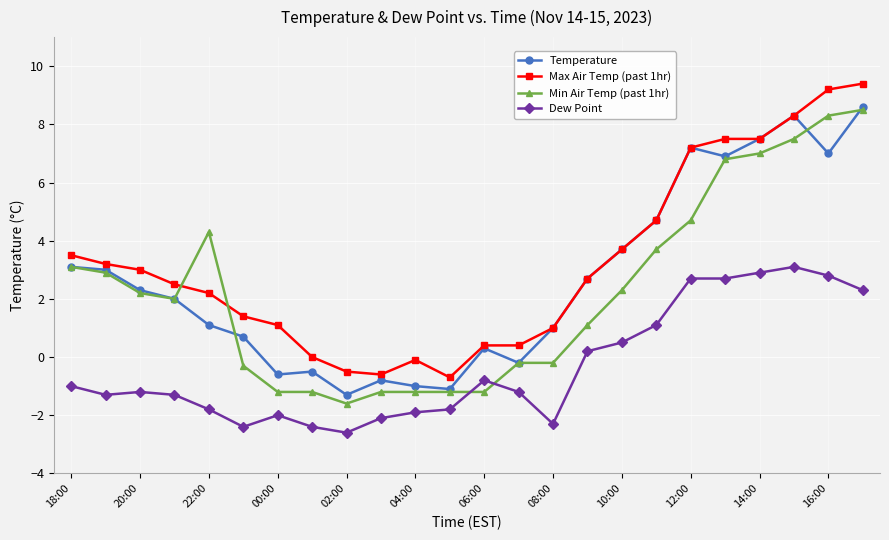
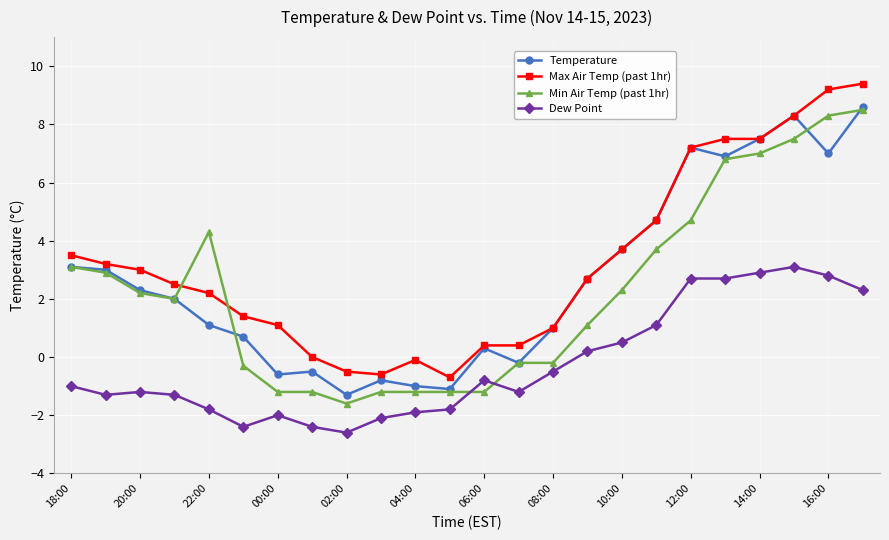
  {
    "Temperature": {
      "20:00": 2.3,
      "22:00": 1.1,
      "00:00": -0.6,
      "02:00": -1.3,
      "04:00": -1.0,
      "06:00": 0.3,
      "16:00": 7.0
    },
    "Max Air Temp (past 1hr)": {
      "18:00": 3.5,
      "20:00": 3.0,
      "22:00": 2.2,
      "00:00": 1.1,
      "02:00": -0.5,
      "04:00": -0.1,
      "06:00": 0.4,
      "16:00": 9.2
    },
    "Min Air Temp (past 1hr)": {
      "20:00": 2.2,
      "22:00": 4.3,
      "00:00": -1.2,
      "02:00": -1.6,
      "04:00": -1.2,
      "06:00": -1.2,
      "08:00": -0.2,
      "10:00": 2.3,
      "12:00": 4.7,
      "14:00": 7.0,
      "16:00": 8.3
    },
    "Dew Point": {
      "18:00": -1.0,
      "20:00": -1.2,
      "22:00": -1.8,
      "00:00": -2.0,
      "02:00": -2.6,
      "04:00": -1.9,
      "06:00": -0.8,
-     "08:00": -2.3,
+     "08:00": -0.5,
      "10:00": 0.5,
      "12:00": 2.7,
      "14:00": 2.9,
      "16:00": 2.8
    }
  }
